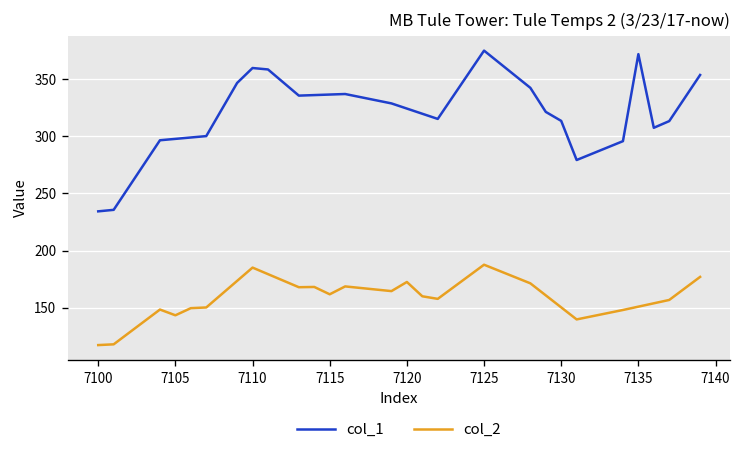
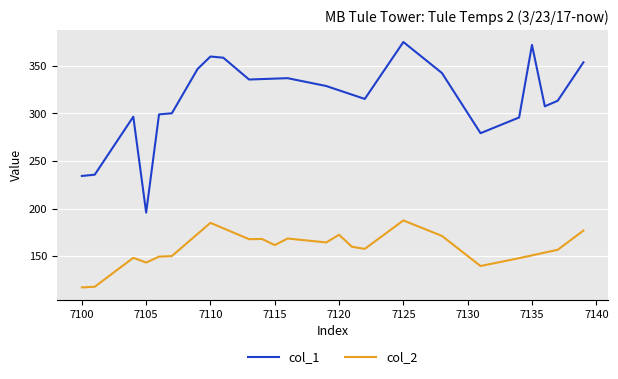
  {
    "col_1": {
      "7100": 230,
-     "7105": 300,
+     "7105": 200,
      "7110": 360,
      "7115": 340,
      "7120": 320,
      "7125": 380,
-     "7130": 310,
+     "7130": 300,
      "7135": 370
    },
    "col_2": {
      "7100": 120,
      "7105": 140,
      "7110": 190,
      "7115": 160,
      "7120": 170,
      "7125": 190,
      "7130": 150,
      "7135": 150
    }
  }
